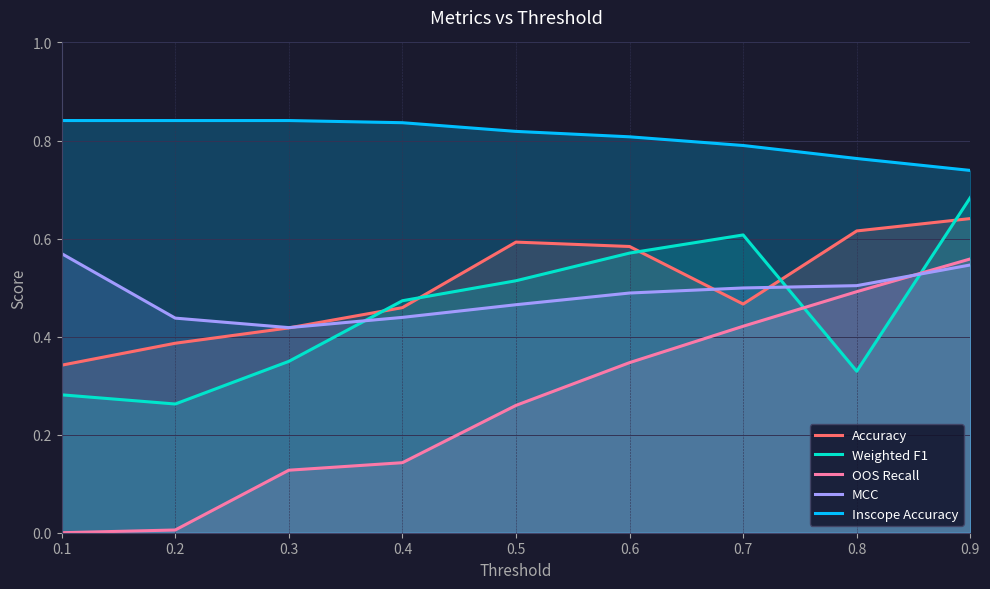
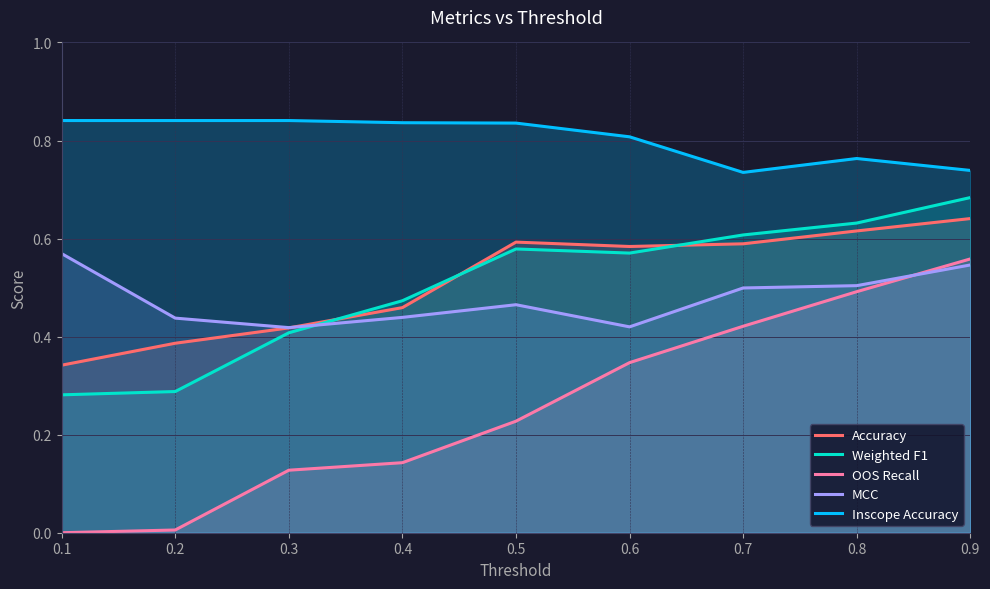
  {
    "Accuracy": {
      "0.1": 0.34,
      "0.2": 0.39,
      "0.4": 0.46,
      "0.5": 0.59,
      "0.6": 0.58,
-     "0.7": 0.47,
+     "0.7": 0.59,
      "0.8": 0.62,
      "0.9": 0.64
    },
    "Weighted F1": {
      "0.1": 0.28,
-     "0.2": 0.26,
-     "0.3": 0.35,
+     "0.2": 0.29,
+     "0.3": 0.41,
      "0.4": 0.47,
-     "0.5": 0.51,
+     "0.5": 0.58,
      "0.6": 0.57,
      "0.7": 0.61,
-     "0.8": 0.33,
+     "0.8": 0.63,
      "0.9": 0.68
    },
    "OOS Recall": {
      "0.1": 0.00,
      "0.2": 0.01,
      "0.3": 0.13,
      "0.4": 0.14,
-     "0.5": 0.26,
+     "0.5": 0.23,
      "0.6": 0.35,
      "0.7": 0.42,
      "0.8": 0.49,
      "0.9": 0.56
    },
    "MCC": {
      "0.1": 0.57,
      "0.2": 0.44,
      "0.4": 0.44,
      "0.5": 0.47,
-     "0.6": 0.49,
+     "0.6": 0.42,
      "0.7": 0.50,
      "0.8": 0.50,
      "0.9": 0.55
    },
    "Inscope Accuracy": {
      "0.1": 0.84,
      "0.2": 0.84,
      "0.3": 0.84,
      "0.4": 0.84,
-     "0.5": 0.82,
+     "0.5": 0.84,
      "0.6": 0.81,
-     "0.7": 0.79,
+     "0.7": 0.73,
      "0.8": 0.76,
      "0.9": 0.74
    }
  }
